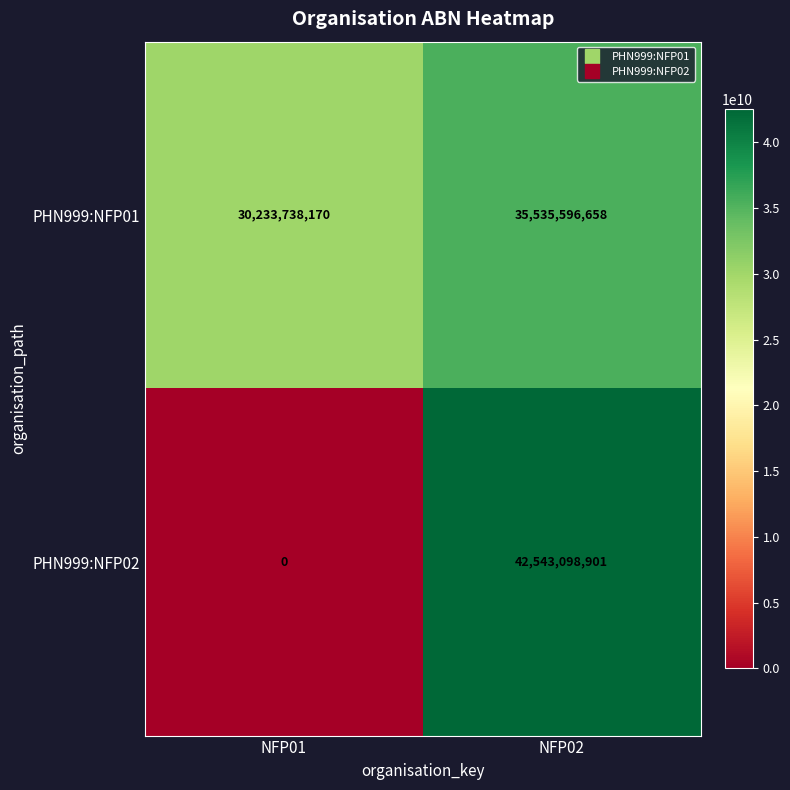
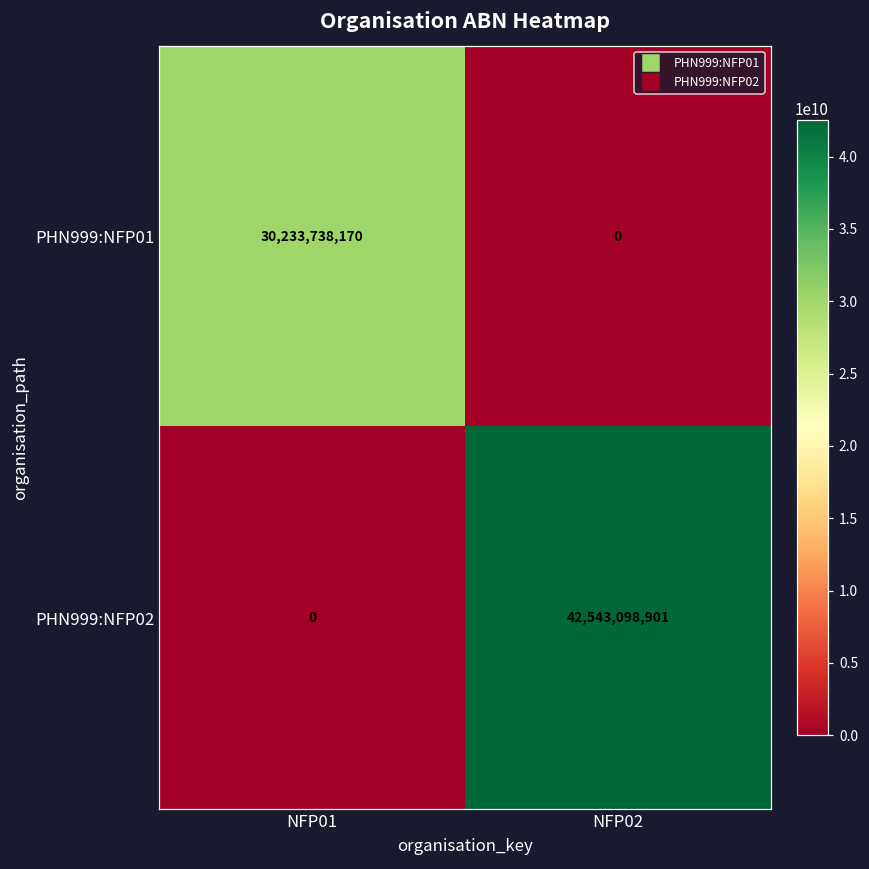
  {
    "PHN999:NFP01": {
      "NFP01": "30,233,738,170",
-     "NFP02": "35,535,596,658"
+     "NFP02": "0"
    },
    "PHN999:NFP02": {
      "NFP01": "0",
      "NFP02": "42,543,098,901"
    }
  }
